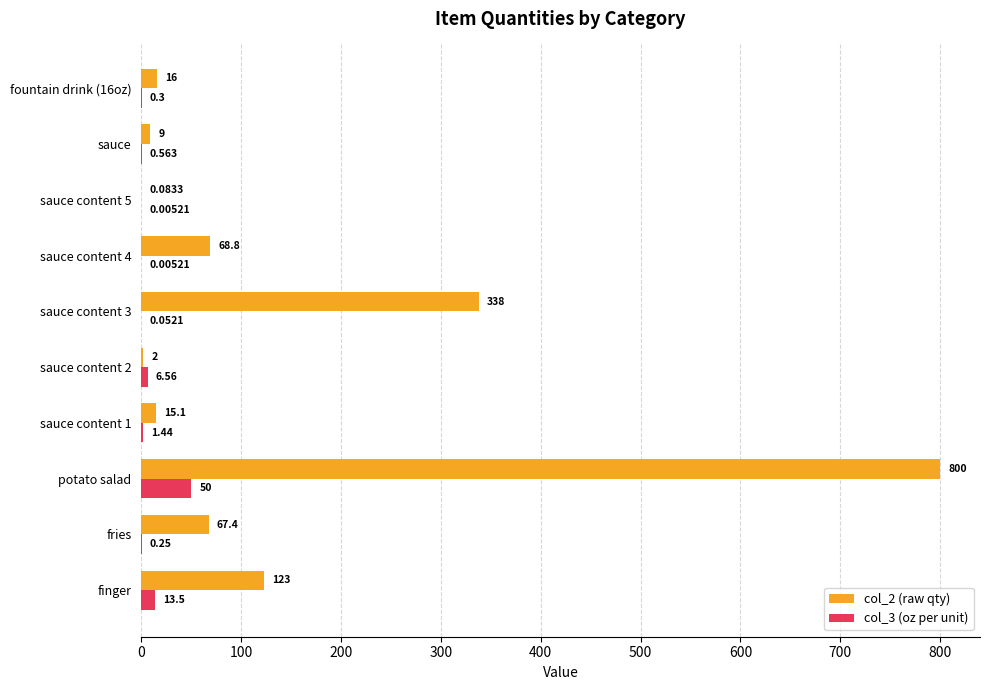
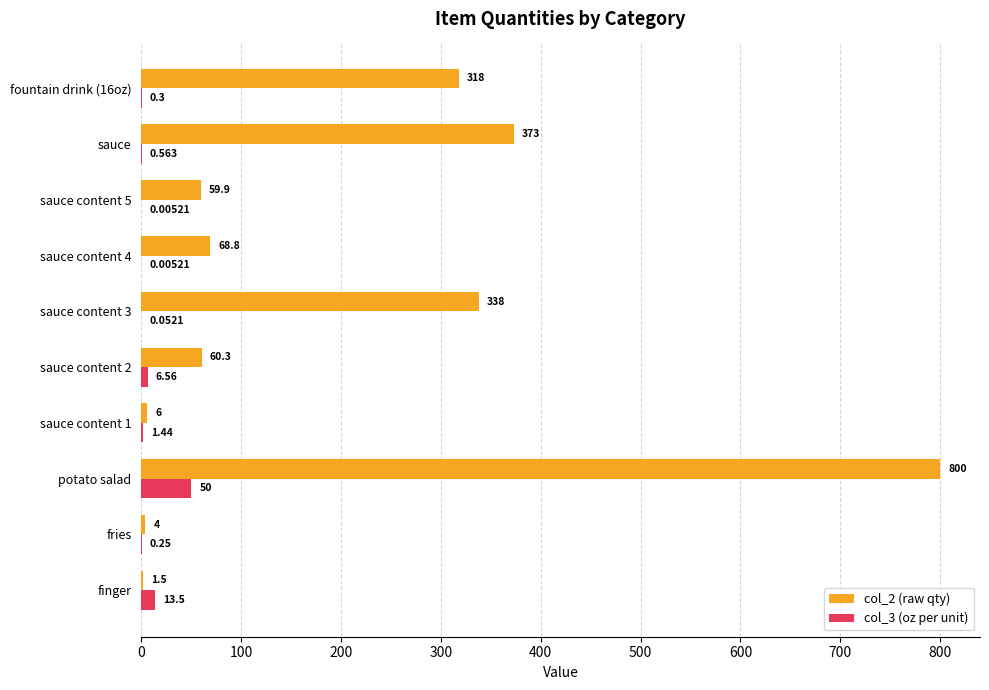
  {
    "col_2 (raw qty)": {
-     "fountain drink (16oz)": 16,
-     "sauce": 9,
-     "sauce content 5": 0.0833,
+     "fountain drink (16oz)": 318,
+     "sauce": 373,
+     "sauce content 5": 59.9,
      "sauce content 4": 68.8,
      "sauce content 3": 338,
-     "sauce content 2": 2,
-     "sauce content 1": 15.1,
+     "sauce content 2": 60.3,
+     "sauce content 1": 6,
      "potato salad": 800,
-     "fries": 67.4,
-     "finger": 123
+     "fries": 4,
+     "finger": 1.5
    },
    "col_3 (oz per unit)": {
      "fountain drink (16oz)": 0.3,
      "sauce": 0.563,
      "sauce content 5": 0.00521,
      "sauce content 4": 0.00521,
      "sauce content 3": 0.0521,
      "sauce content 2": 6.56,
      "sauce content 1": 1.44,
      "potato salad": 50,
      "fries": 0.25,
      "finger": 13.5
    }
  }
